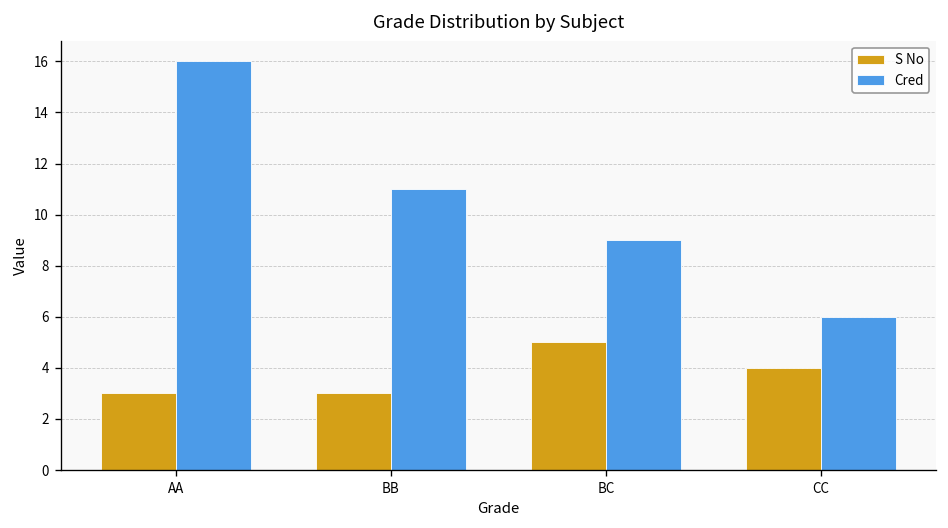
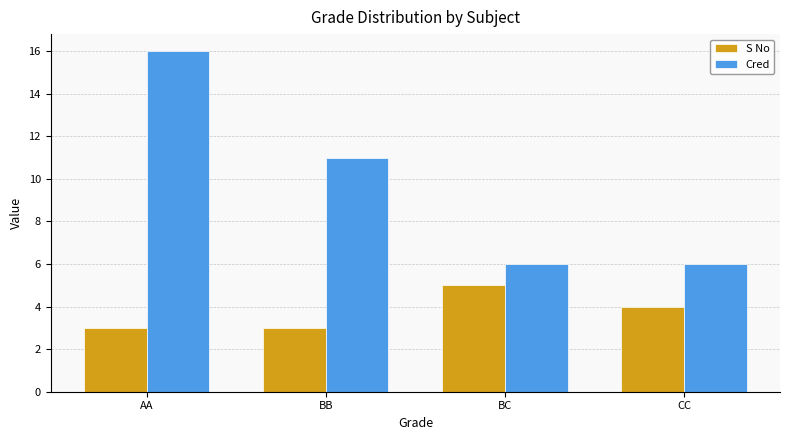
  {
    "S No": {
      "AA": 3,
      "BB": 3,
      "BC": 5,
      "CC": 4
    },
    "Cred": {
      "AA": 16,
      "BB": 11,
-     "BC": 9,
+     "BC": 6,
      "CC": 6
    }
  }
